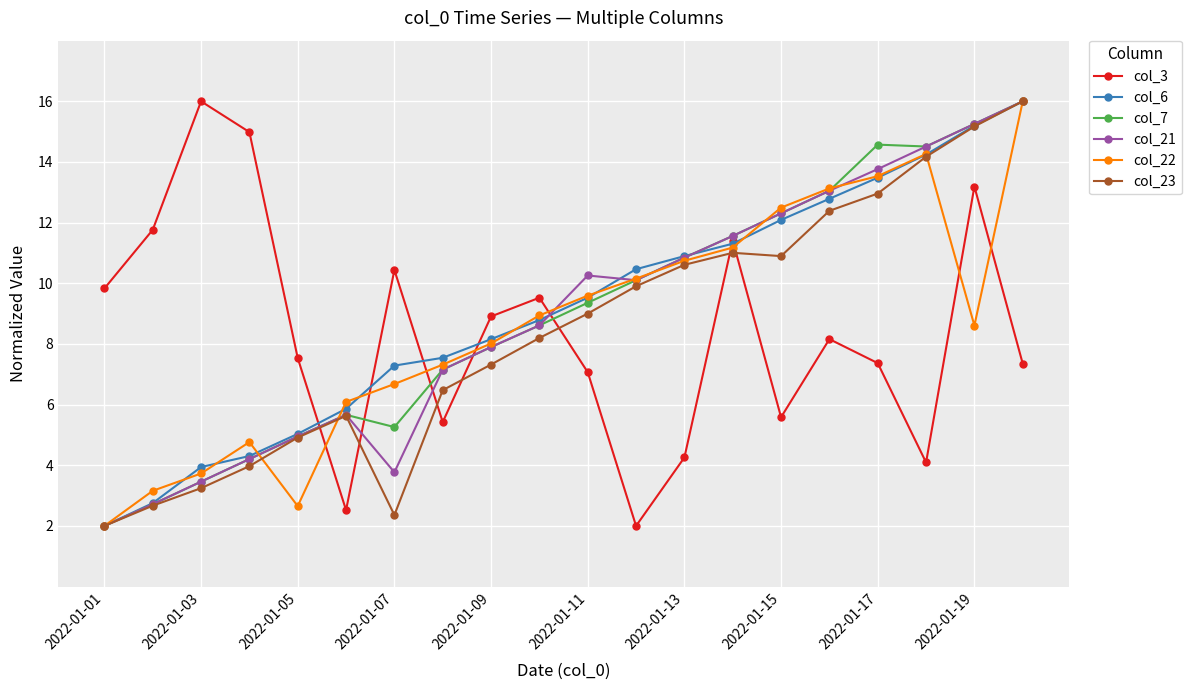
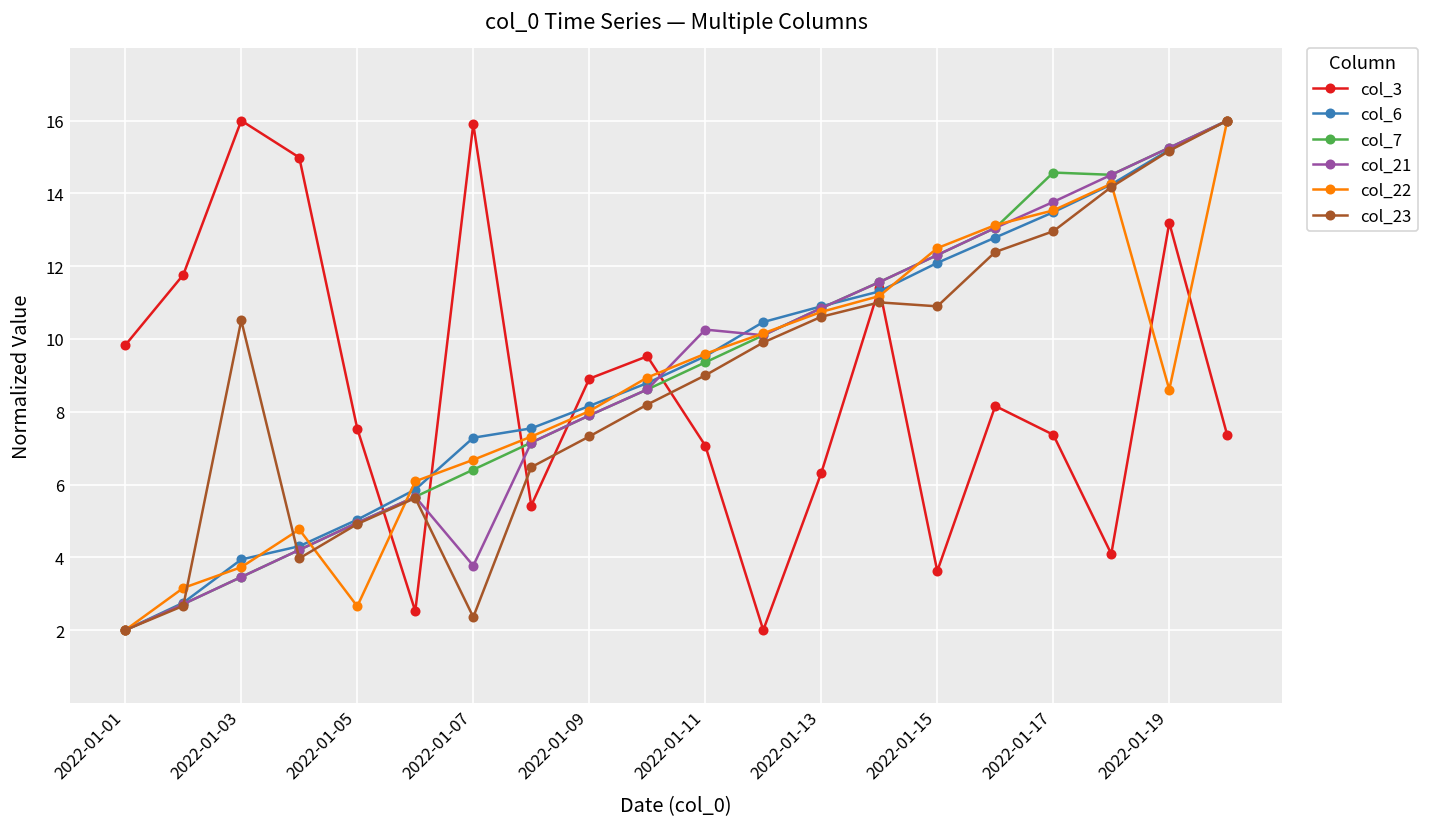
  {
    "col_3": {
      "2022-01-01": 9.8,
      "2022-01-03": 16.0,
      "2022-01-05": 7.5,
-     "2022-01-07": 10.4,
+     "2022-01-07": 15.9,
      "2022-01-09": 8.9,
      "2022-01-11": 7.1,
-     "2022-01-13": 4.3,
-     "2022-01-15": 5.6,
+     "2022-01-13": 6.3,
+     "2022-01-15": 3.6,
      "2022-01-17": 7.4,
      "2022-01-19": 13.2
    },
    "col_6": {
      "2022-01-03": 3.9,
      "2022-01-05": 5.0,
      "2022-01-07": 7.3,
      "2022-01-09": 8.2,
      "2022-01-15": 12.1
    },
    "col_7": {
-     "2022-01-07": 5.3,
+     "2022-01-07": 6.4,
      "2022-01-11": 9.4,
      "2022-01-17": 14.6
    },
    "col_21": {
      "2022-01-07": 3.8,
      "2022-01-11": 10.3,
      "2022-01-17": 13.8
    },
    "col_22": {
      "2022-01-03": 3.7,
      "2022-01-05": 2.7,
      "2022-01-07": 6.7,
      "2022-01-09": 8.0,
      "2022-01-13": 10.7,
      "2022-01-15": 12.5,
      "2022-01-19": 8.6
    },
    "col_23": {
-     "2022-01-03": 3.2,
+     "2022-01-03": 10.5,
      "2022-01-07": 2.4,
      "2022-01-09": 7.3,
      "2022-01-11": 9.0,
      "2022-01-13": 10.6,
      "2022-01-15": 10.9,
      "2022-01-17": 13.0
    }
  }
